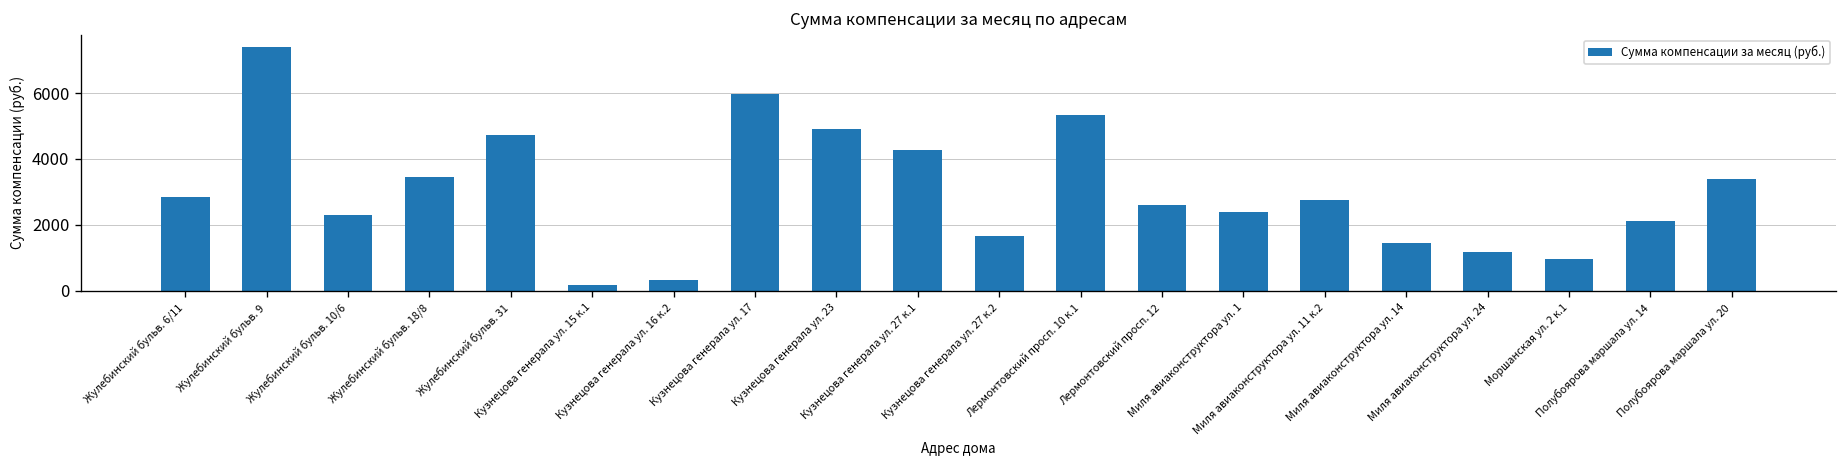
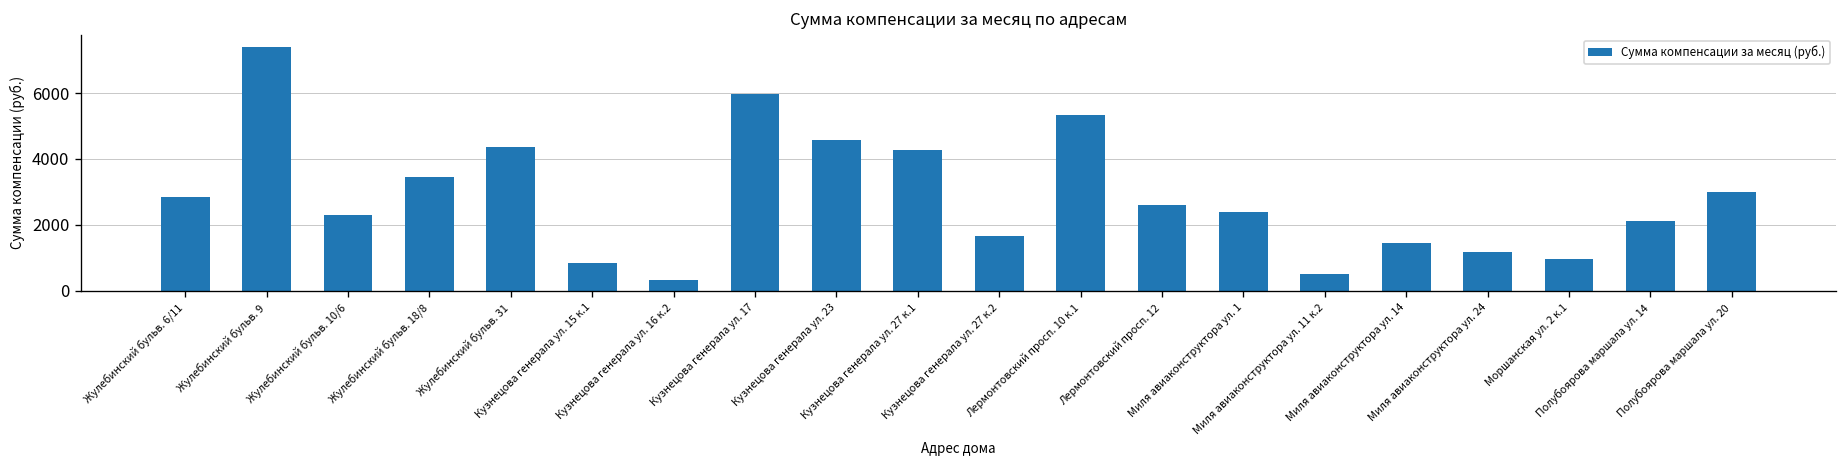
  {
    "Жулебинский бульв. 6/11": 2900,
    "Жулебинский бульв. 9": 7400,
    "Жулебинский бульв. 10/6": 2300,
    "Жулебинский бульв. 18/8": 3500,
-   "Жулебинский бульв. 31": 4700,
-   "Кузнецова генерала ул. 15 к.1": 200,
+   "Жулебинский бульв. 31": 4400,
+   "Кузнецова генерала ул. 15 к.1": 800,
    "Кузнецова генерала ул. 16 к.2": 300,
    "Кузнецова генерала ул. 17": 6000,
-   "Кузнецова генерала ул. 23": 4900,
+   "Кузнецова генерала ул. 23": 4600,
    "Кузнецова генерала ул. 27 к.1": 4300,
    "Кузнецова генерала ул. 27 к.2": 1700,
    "Лермонтовский просп. 10 к.1": 5300,
    "Лермонтовский просп. 12": 2600,
    "Миля авиаконструктора ул. 1": 2400,
-   "Миля авиаконструктора ул. 11 к.2": 2700,
+   "Миля авиаконструктора ул. 11 к.2": 500,
    "Миля авиаконструктора ул. 14": 1400,
    "Миля авиаконструктора ул. 24": 1200,
    "Моршанская ул. 2 к.1": 1000,
    "Полубоярова маршала ул. 14": 2100,
-   "Полубоярова маршала ул. 20": 3400
+   "Полубоярова маршала ул. 20": 3000
  }
